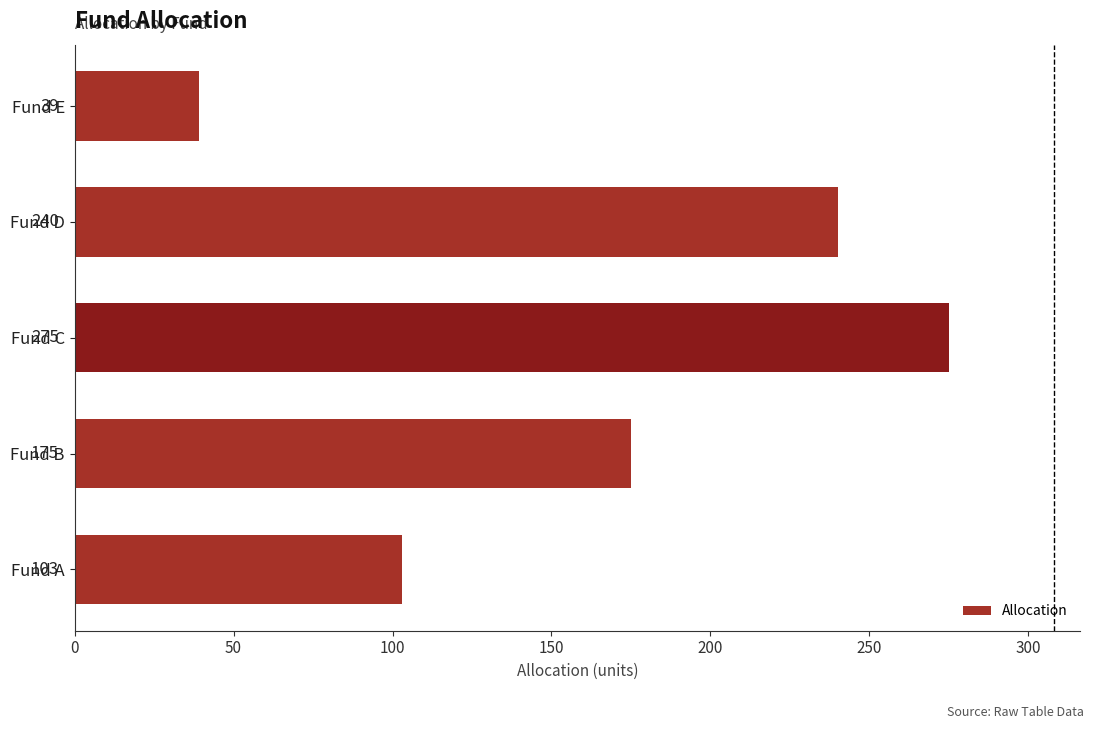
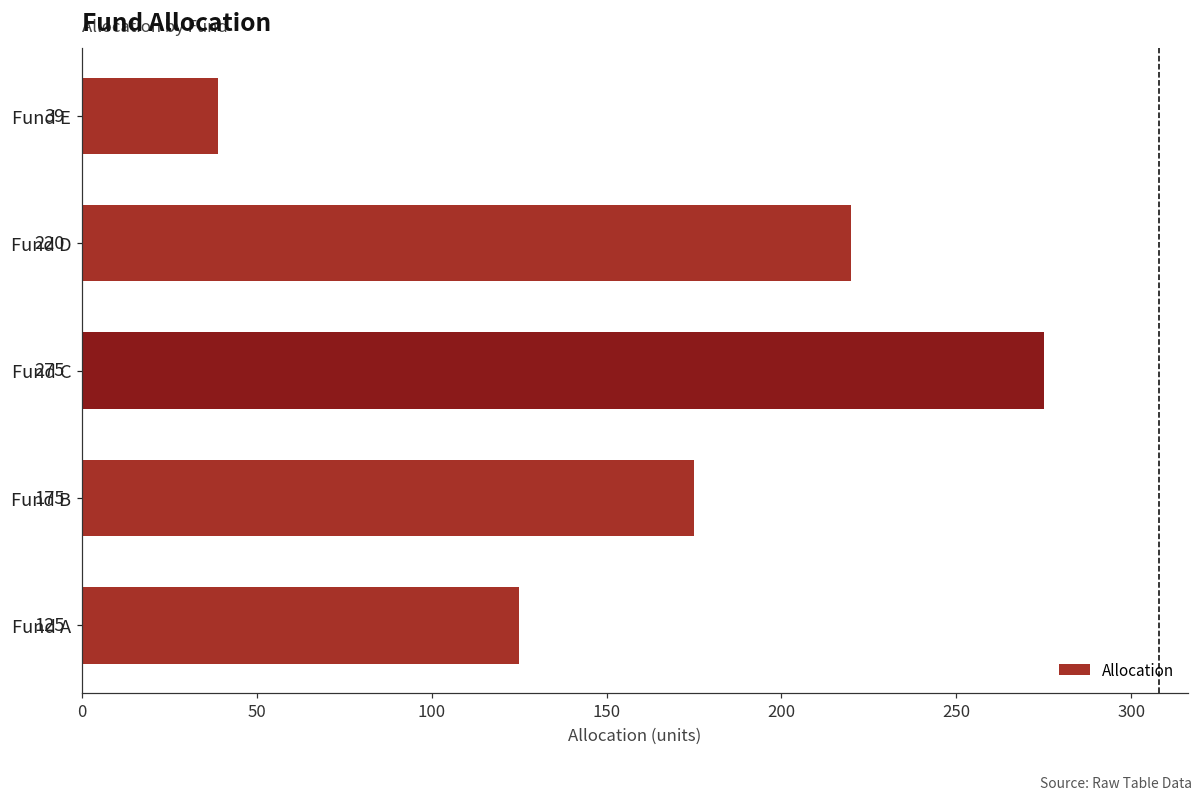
  {
-   "Fund D": 240,
-   "Fund A": 103
+   "Fund D": 220,
+   "Fund A": 125
  }
